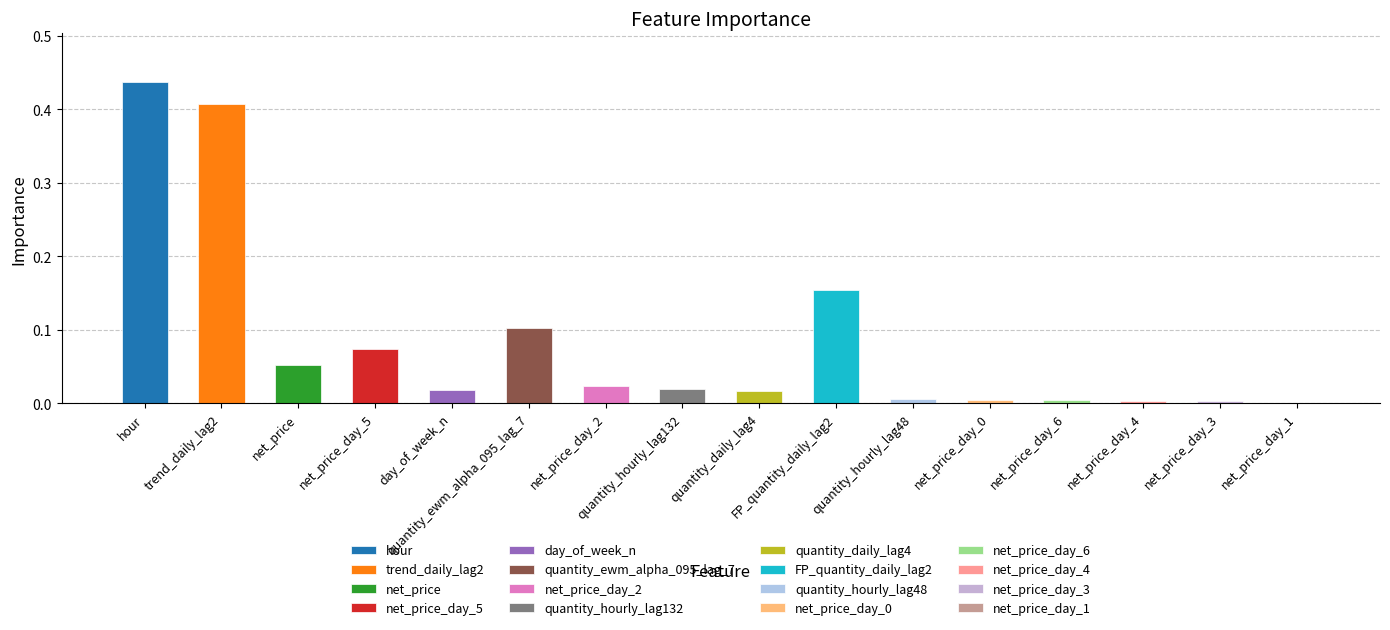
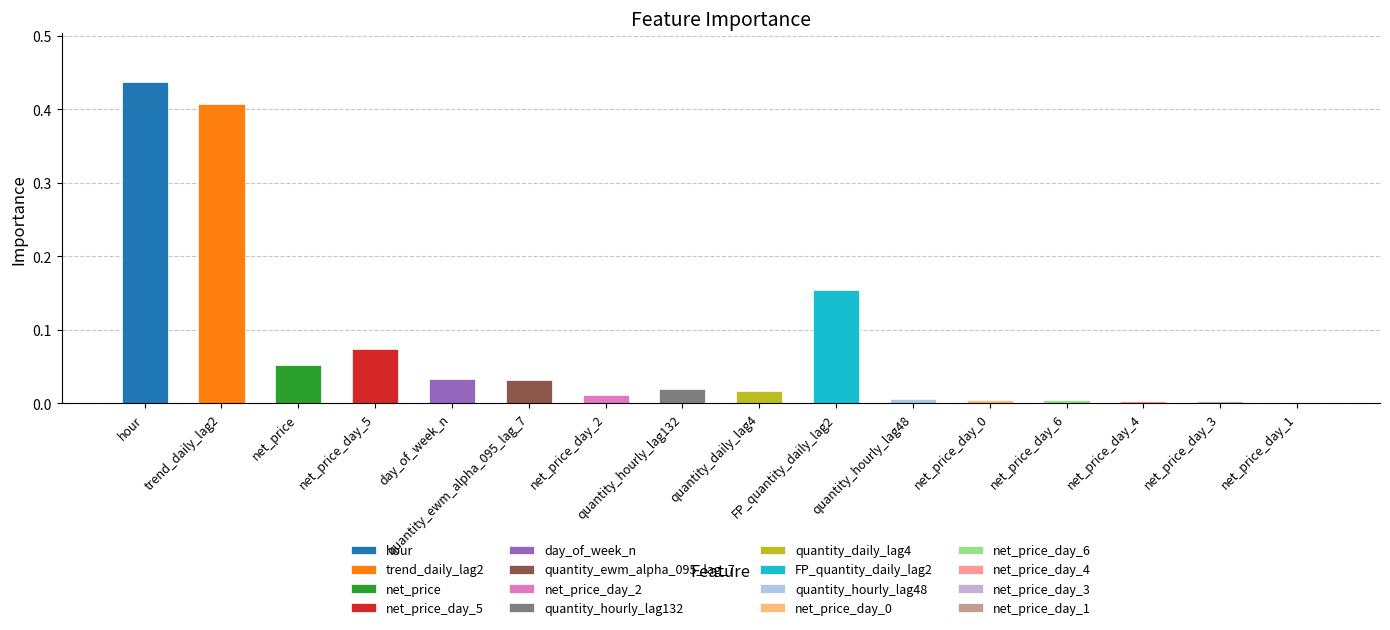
  {
    "hour": 0.44,
    "trend_daily_lag2": 0.41,
    "net_price": 0.05,
    "net_price_day_5": 0.07,
-   "day_of_week_n": 0.02,
-   "quantity_ewm_alpha_095_lag_7": 0.10,
-   "net_price_day_2": 0.02,
+   "day_of_week_n": 0.03,
+   "quantity_ewm_alpha_095_lag_7": 0.03,
+   "net_price_day_2": 0.01,
    "quantity_hourly_lag132": 0.02,
    "quantity_daily_lag4": 0.02,
    "FP_quantity_daily_lag2": 0.15,
    "quantity_hourly_lag48": 0.01,
    "net_price_day_0": 0.00,
    "net_price_day_6": 0.00
  }
